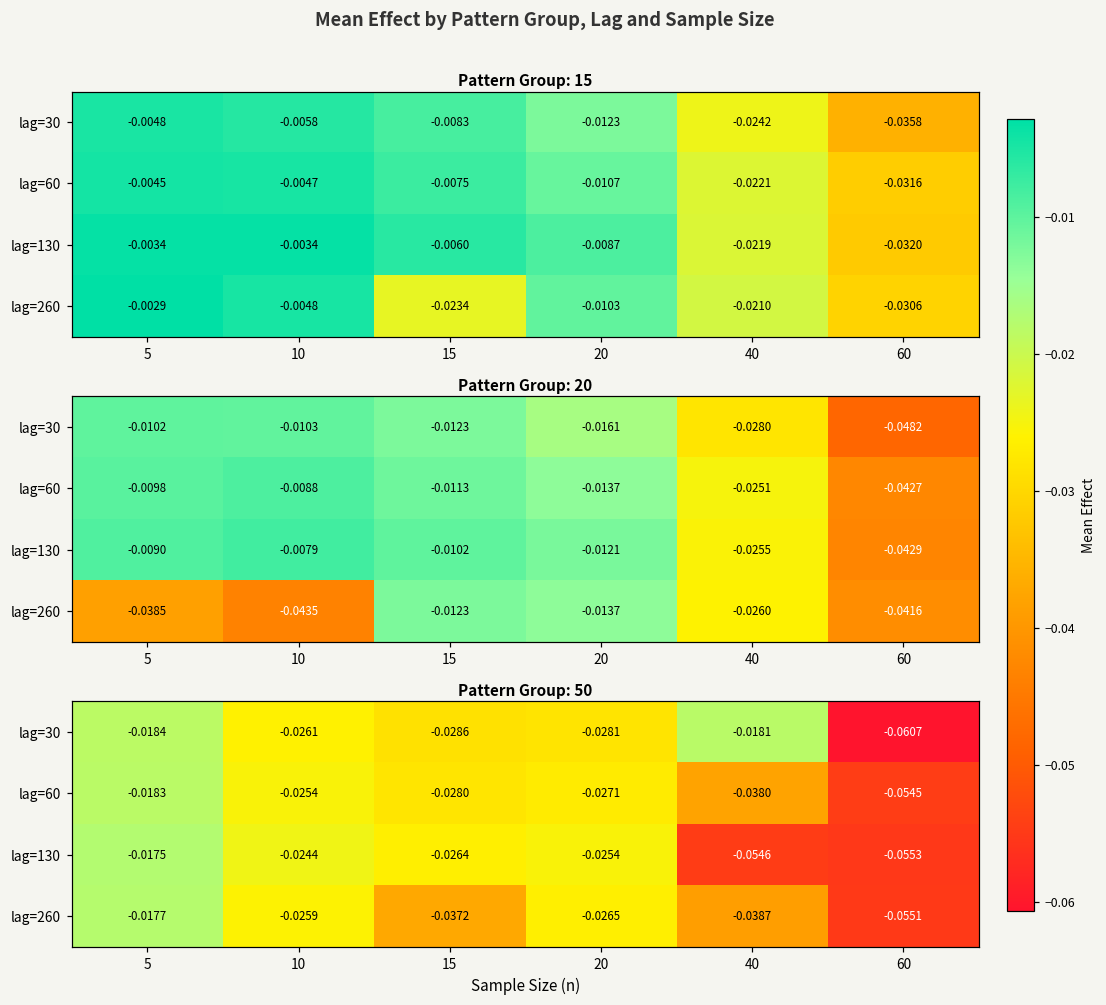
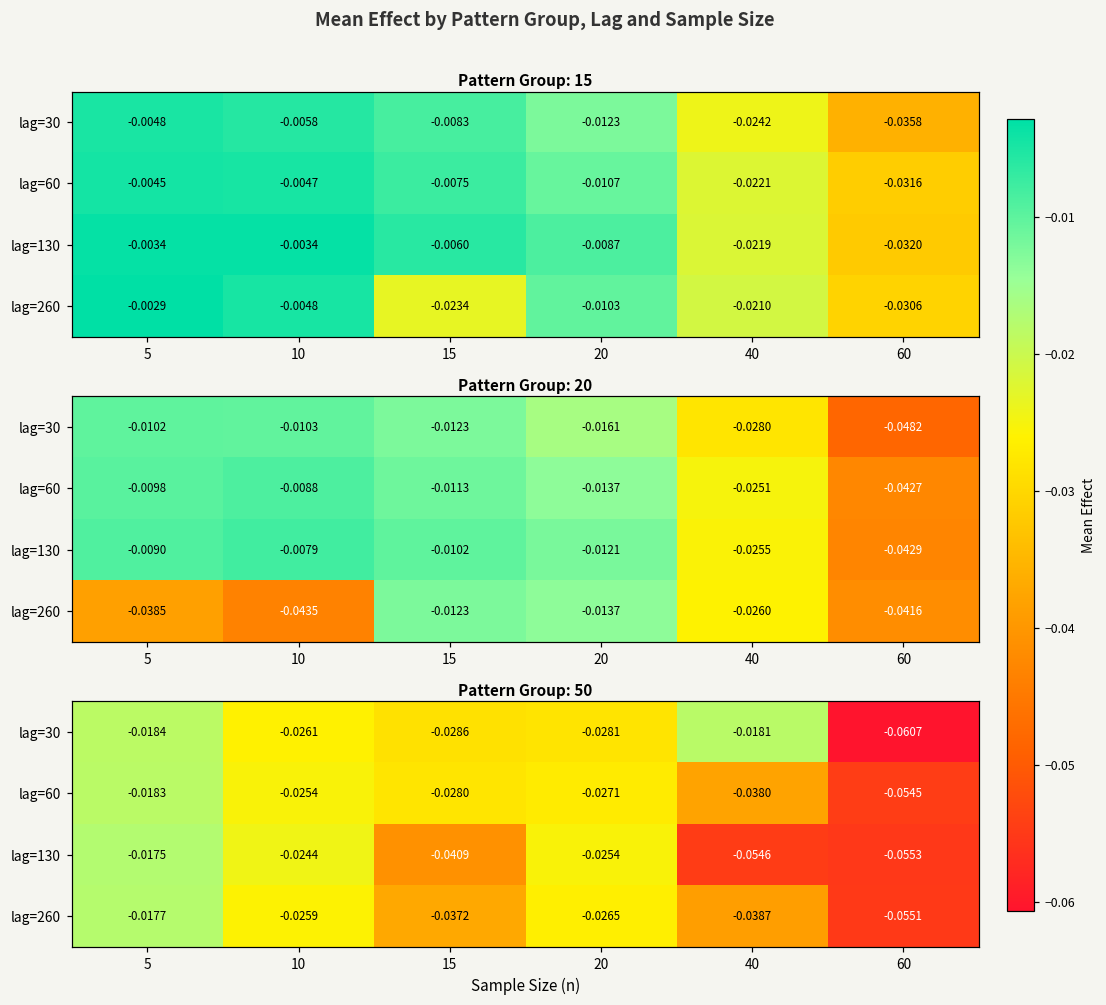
  {
    "Pattern Group: 15": {
      "lag=30": {
        "5": -0.0048,
        "10": -0.0058,
        "15": -0.0083,
        "20": -0.0123,
        "40": -0.0242,
        "60": -0.0358
      },
      "lag=60": {
        "5": -0.0045,
        "10": -0.0047,
        "15": -0.0075,
        "20": -0.0107,
        "40": -0.0221,
        "60": -0.0316
      },
      "lag=130": {
        "5": -0.0034,
        "10": -0.0034,
        "15": -0.0060,
        "20": -0.0087,
        "40": -0.0219,
        "60": -0.0320
      },
      "lag=260": {
        "5": -0.0029,
        "10": -0.0048,
        "15": -0.0234,
        "20": -0.0103,
        "40": -0.0210,
        "60": -0.0306
      }
    },
    "Pattern Group: 20": {
      "lag=30": {
        "5": -0.0102,
        "10": -0.0103,
        "15": -0.0123,
        "20": -0.0161,
        "40": -0.0280,
        "60": -0.0482
      },
      "lag=60": {
        "5": -0.0098,
        "10": -0.0088,
        "15": -0.0113,
        "20": -0.0137,
        "40": -0.0251,
        "60": -0.0427
      },
      "lag=130": {
        "5": -0.0090,
        "10": -0.0079,
        "15": -0.0102,
        "20": -0.0121,
        "40": -0.0255,
        "60": -0.0429
      },
      "lag=260": {
        "5": -0.0385,
        "10": -0.0435,
        "15": -0.0123,
        "20": -0.0137,
        "40": -0.0260,
        "60": -0.0416
      }
    },
    "Pattern Group: 50": {
      "lag=30": {
        "5": -0.0184,
        "10": -0.0261,
        "15": -0.0286,
        "20": -0.0281,
        "40": -0.0181,
        "60": -0.0607
      },
      "lag=60": {
        "5": -0.0183,
        "10": -0.0254,
        "15": -0.0280,
        "20": -0.0271,
        "40": -0.0380,
        "60": -0.0545
      },
      "lag=130": {
        "5": -0.0175,
        "10": -0.0244,
-       "15": -0.0264,
+       "15": -0.0409,
        "20": -0.0254,
        "40": -0.0546,
        "60": -0.0553
      },
      "lag=260": {
        "5": -0.0177,
        "10": -0.0259,
        "15": -0.0372,
        "20": -0.0265,
        "40": -0.0387,
        "60": -0.0551
      }
    }
  }
